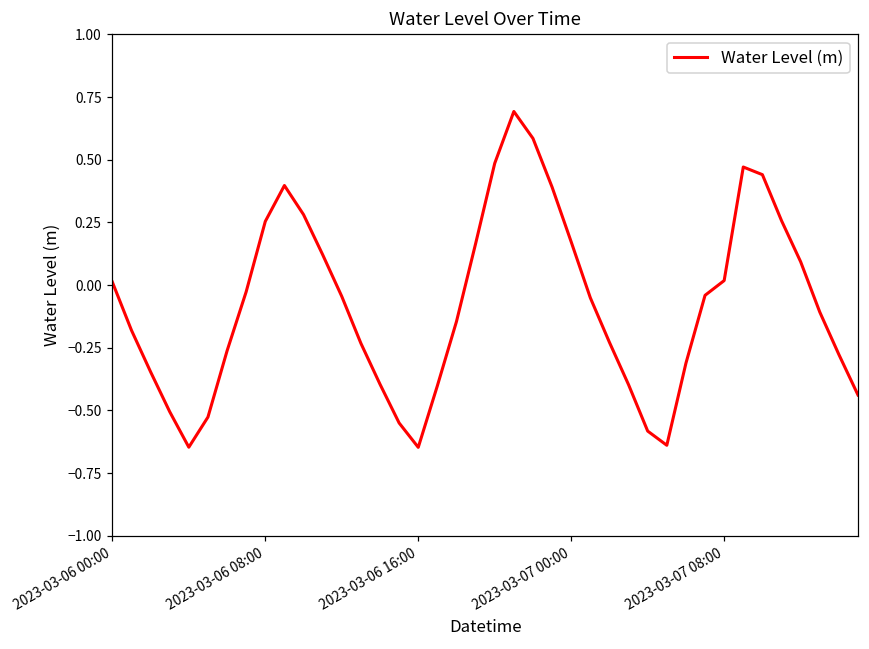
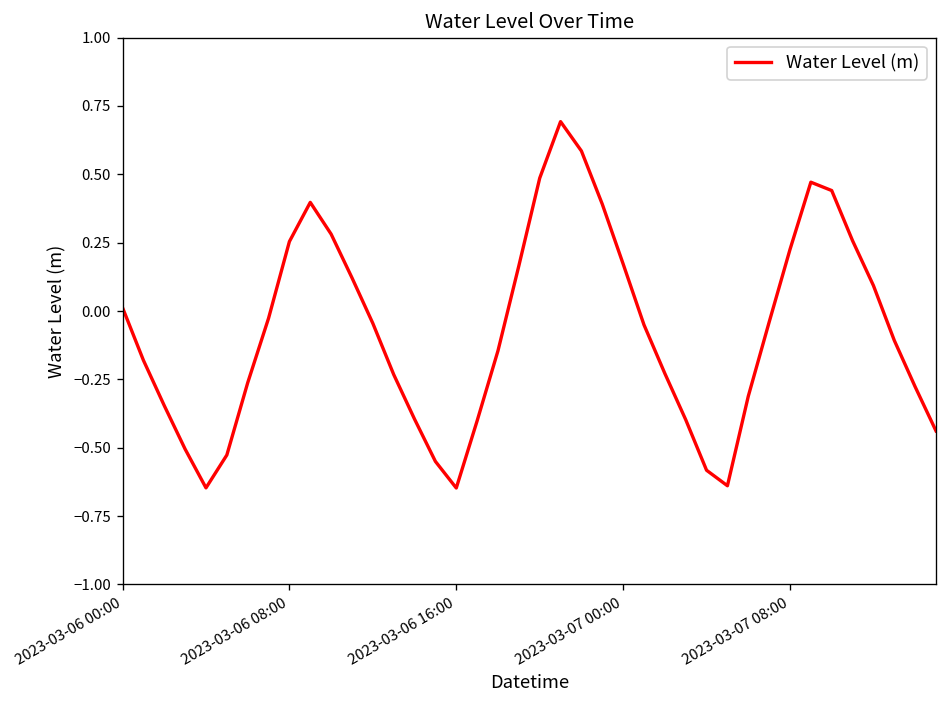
  {
    "2023-03-06 00:00": 0.01,
    "2023-03-06 08:00": 0.25,
    "2023-03-06 16:00": -0.65,
    "2023-03-07 00:00": 0.17,
-   "2023-03-07 08:00": 0.02
+   "2023-03-07 08:00": 0.23
  }
